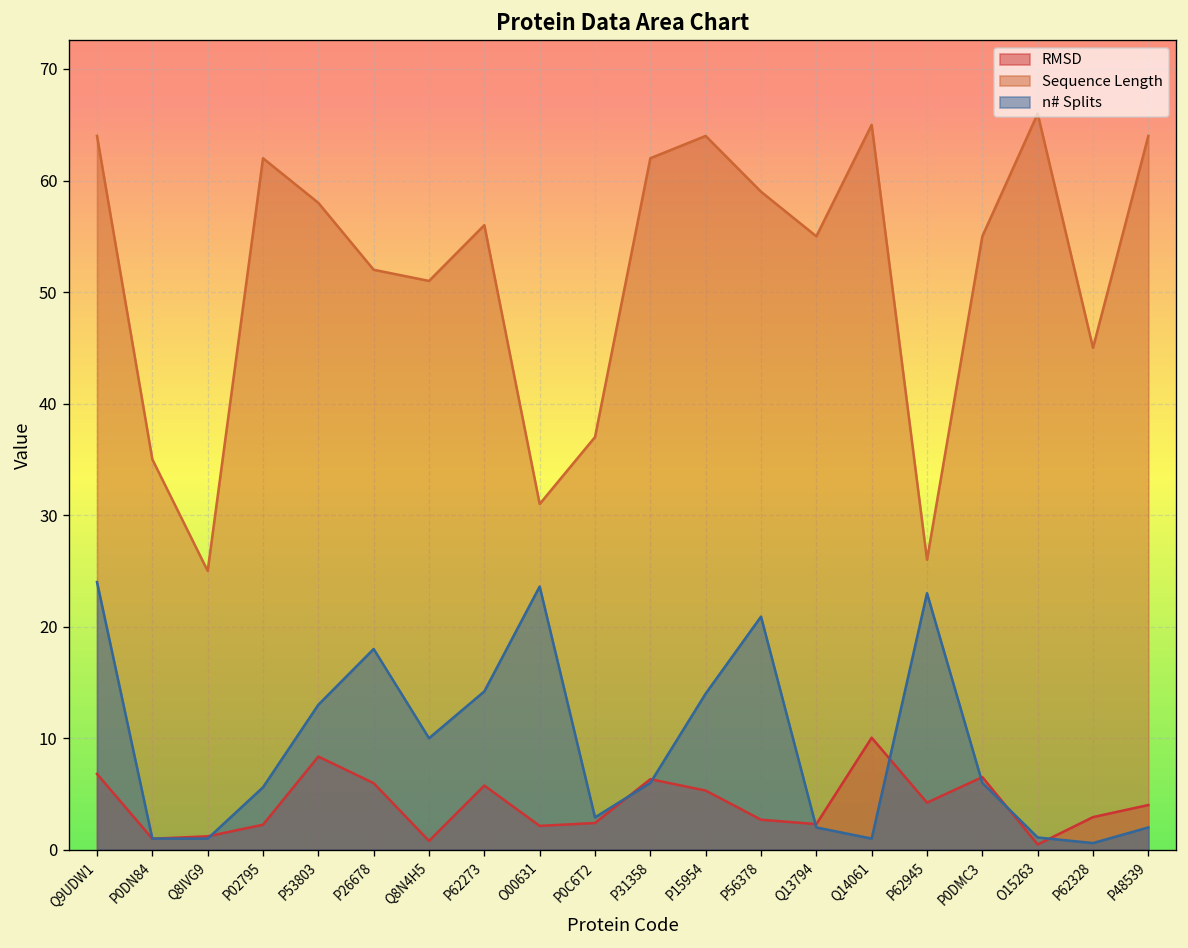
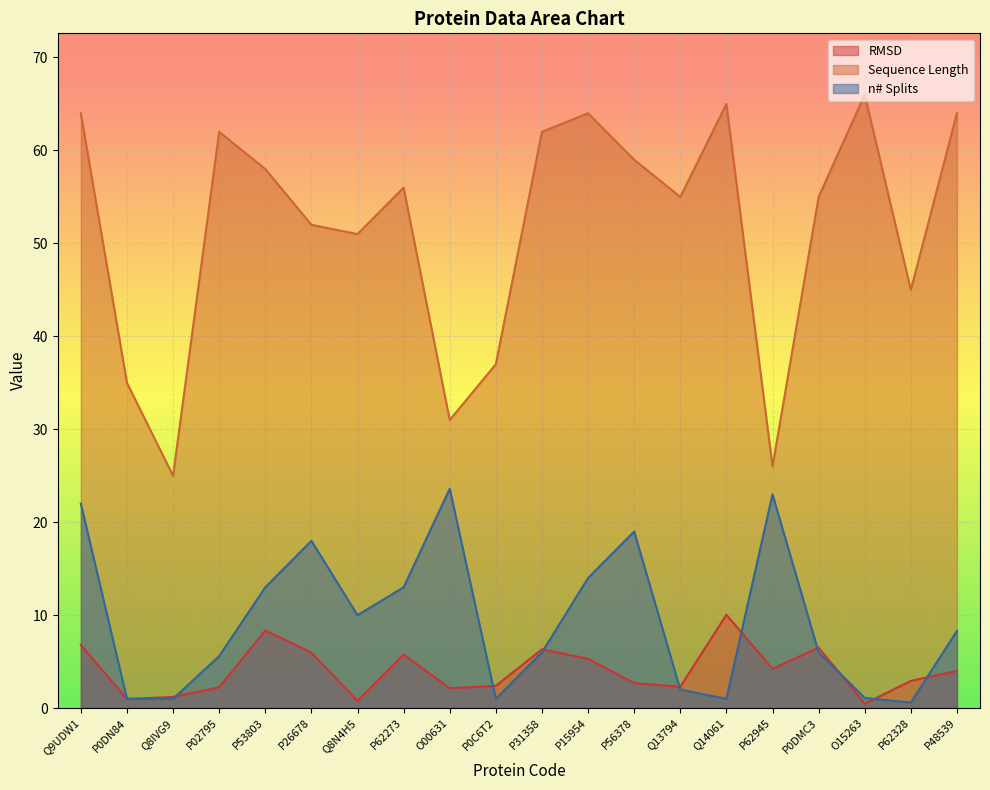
  {
    "n# Splits": {
-     "Q9UDW1": 24,
+     "Q9UDW1": 22,
      "P02795": 6,
      "P53803": 13,
      "P26678": 18,
      "Q8N4H5": 10,
-     "P62273": 14,
+     "P62273": 13,
      "O00631": 24,
-     "P0C6T2": 3,
+     "P0C6T2": 1,
      "P31358": 6,
      "P15954": 14,
-     "P56378": 21,
+     "P56378": 19,
      "Q13794": 2,
      "Q14061": 1,
      "P62945": 23,
      "P0DMC3": 6,
      "O15263": 1,
      "P62328": 1,
-     "P48539": 2
+     "P48539": 8
    }
  }
